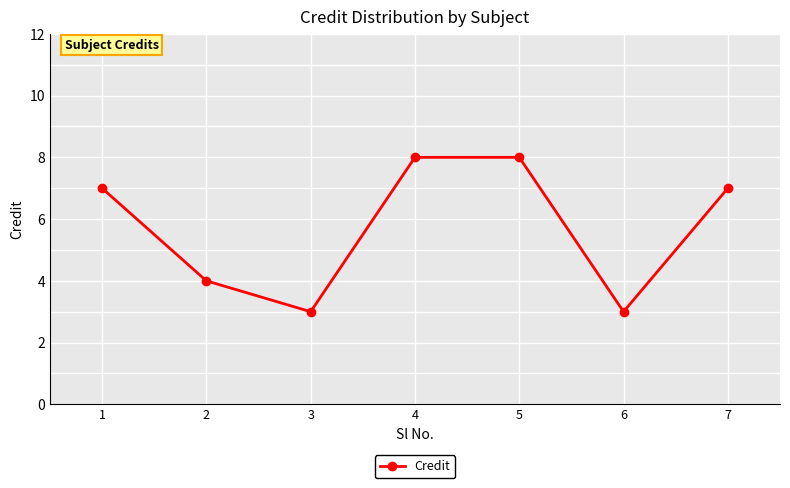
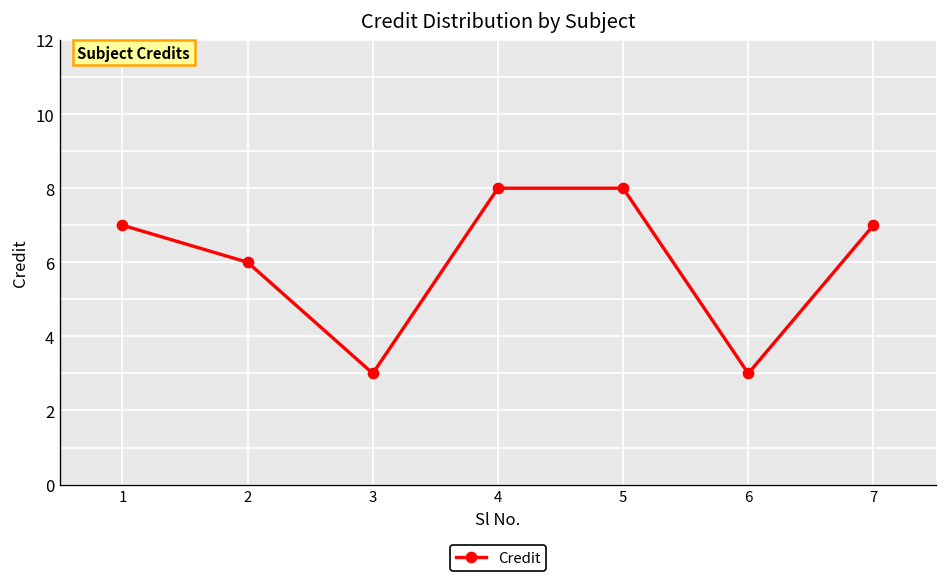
  {
    "1": 7,
-   "2": 4,
+   "2": 6,
    "3": 3,
    "4": 8,
    "5": 8,
    "6": 3,
    "7": 7
  }
